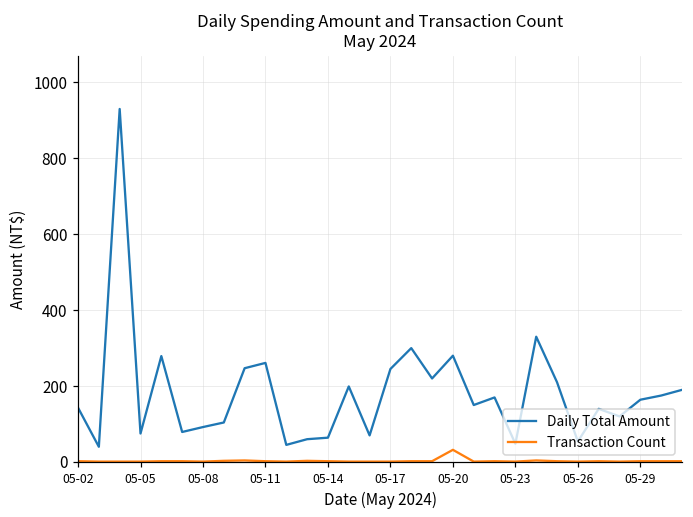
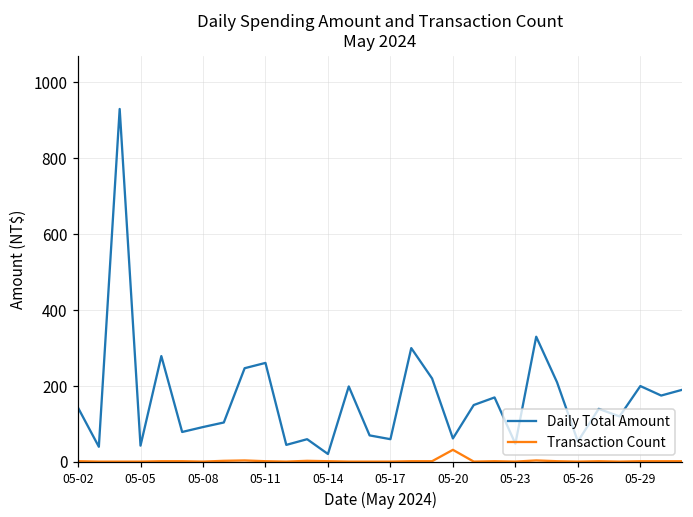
  {
    "Daily Total Amount": {
      "05-02": 140,
-     "05-05": 80,
+     "05-05": 40,
      "05-08": 90,
      "05-11": 260,
-     "05-14": 60,
-     "05-17": 250,
-     "05-20": 280,
-     "05-29": 160
+     "05-14": 20,
+     "05-17": 60,
+     "05-20": 60,
+     "05-29": 200
    },
    "Transaction Count": {
      "05-02": 0,
      "05-05": 0,
      "05-08": 0,
      "05-11": 0,
      "05-14": 0,
      "05-17": 0,
      "05-20": 30,
      "05-23": 0,
      "05-26": 0,
      "05-29": 0
    }
  }
